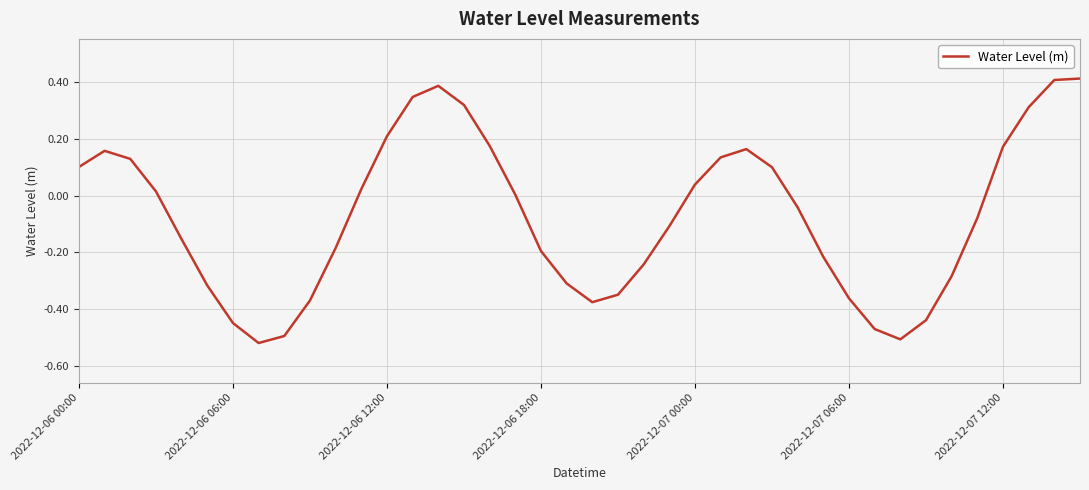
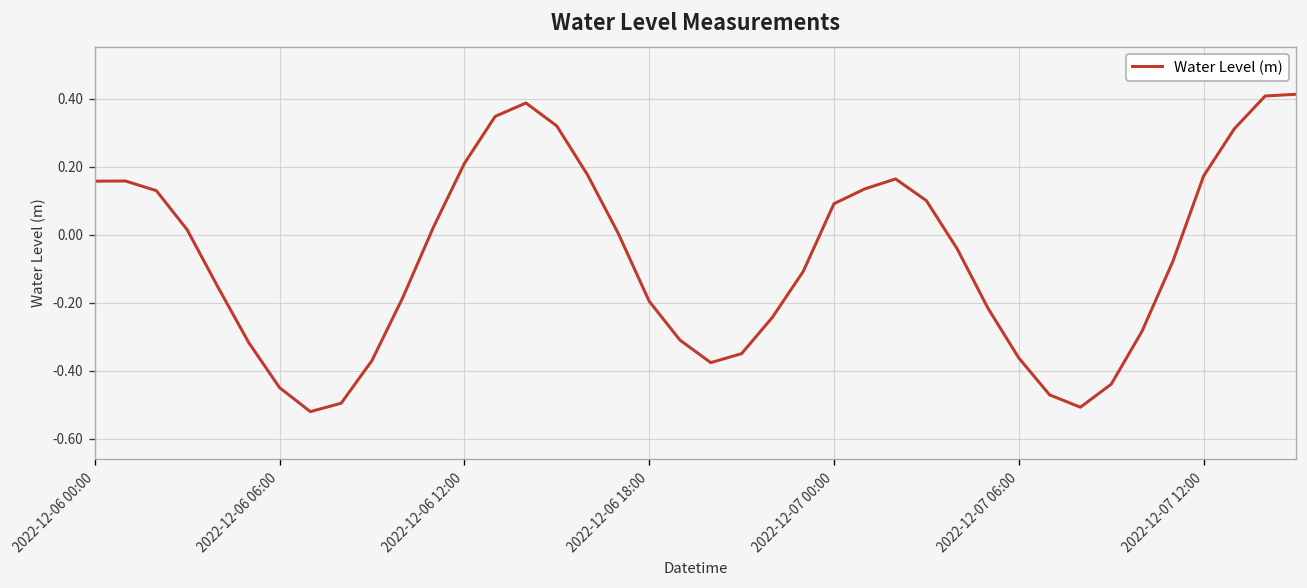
  {
-   "2022-12-06 00:00": 0.10,
+   "2022-12-06 00:00": 0.16,
    "2022-12-06 06:00": -0.45,
    "2022-12-06 12:00": 0.21,
    "2022-12-06 18:00": -0.20,
-   "2022-12-07 00:00": 0.04,
+   "2022-12-07 00:00": 0.09,
    "2022-12-07 06:00": -0.36,
    "2022-12-07 12:00": 0.17
  }
